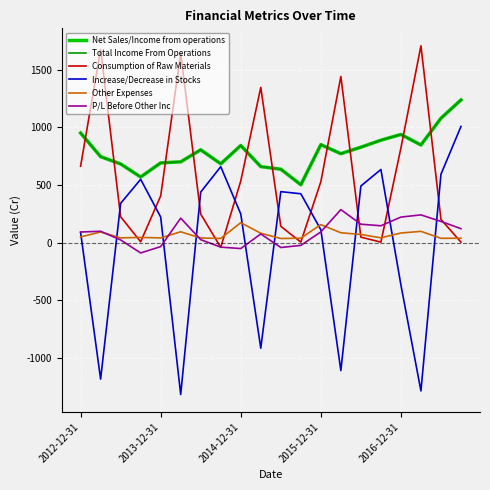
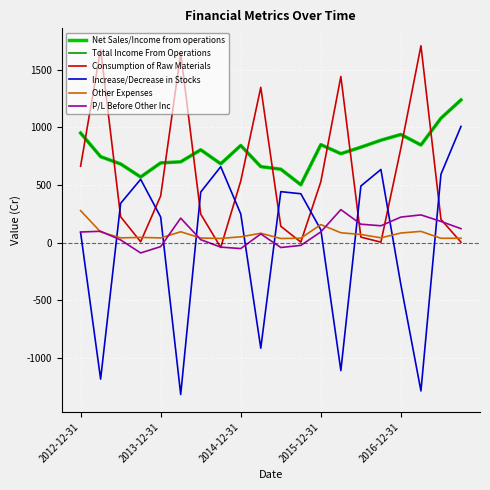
  {
    "Total Income From Operations": {
      "2012-12-31": 950,
      "2013-12-31": 690,
      "2014-12-31": 840,
      "2015-12-31": 850,
      "2016-12-31": 940
    },
    "Consumption of Raw Materials": {
      "2012-12-31": 660,
      "2013-12-31": 400,
      "2014-12-31": 530,
      "2015-12-31": 530,
      "2016-12-31": 820
    },
    "Increase/Decrease in Stocks": {
      "2013-12-31": 220,
      "2014-12-31": 250,
      "2016-12-31": -370
    },
    "Other Expenses": {
-     "2012-12-31": 50,
+     "2012-12-31": 280,
      "2013-12-31": 40,
-     "2014-12-31": 170,
+     "2014-12-31": 50,
      "2015-12-31": 160,
      "2016-12-31": 80
    },
    "P/L Before Other Inc": {
      "2013-12-31": -40,
      "2014-12-31": -50,
      "2016-12-31": 220
    }
  }
